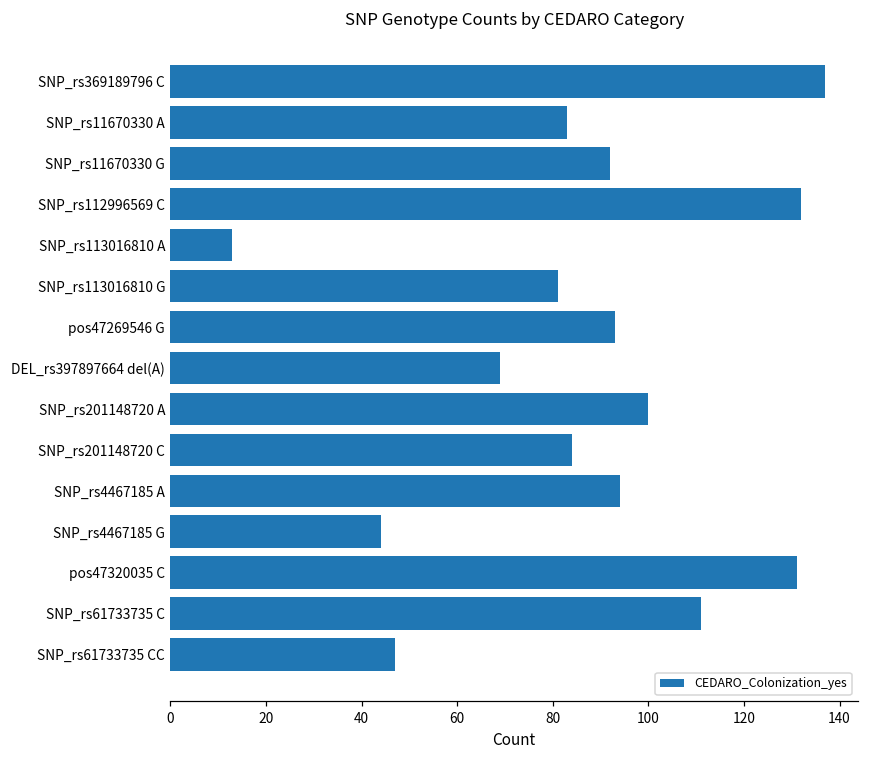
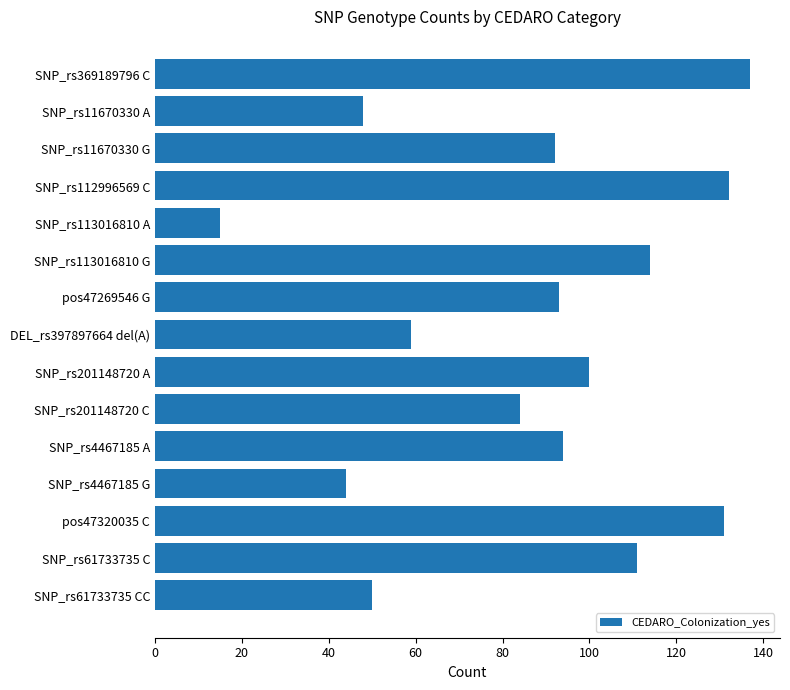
  {
    "SNP_rs369189796 C": 137,
-   "SNP_rs11670330 A": 83,
+   "SNP_rs11670330 A": 48,
    "SNP_rs11670330 G": 92,
    "SNP_rs112996569 C": 132,
-   "SNP_rs113016810 A": 13,
-   "SNP_rs113016810 G": 81,
+   "SNP_rs113016810 A": 15,
+   "SNP_rs113016810 G": 114,
    "pos47269546 G": 93,
-   "DEL_rs397897664 del(A)": 69,
+   "DEL_rs397897664 del(A)": 59,
    "SNP_rs201148720 A": 100,
    "SNP_rs201148720 C": 84,
    "SNP_rs4467185 A": 94,
    "SNP_rs4467185 G": 44,
    "pos47320035 C": 131,
    "SNP_rs61733735 C": 111,
-   "SNP_rs61733735 CC": 47
+   "SNP_rs61733735 CC": 50
  }
